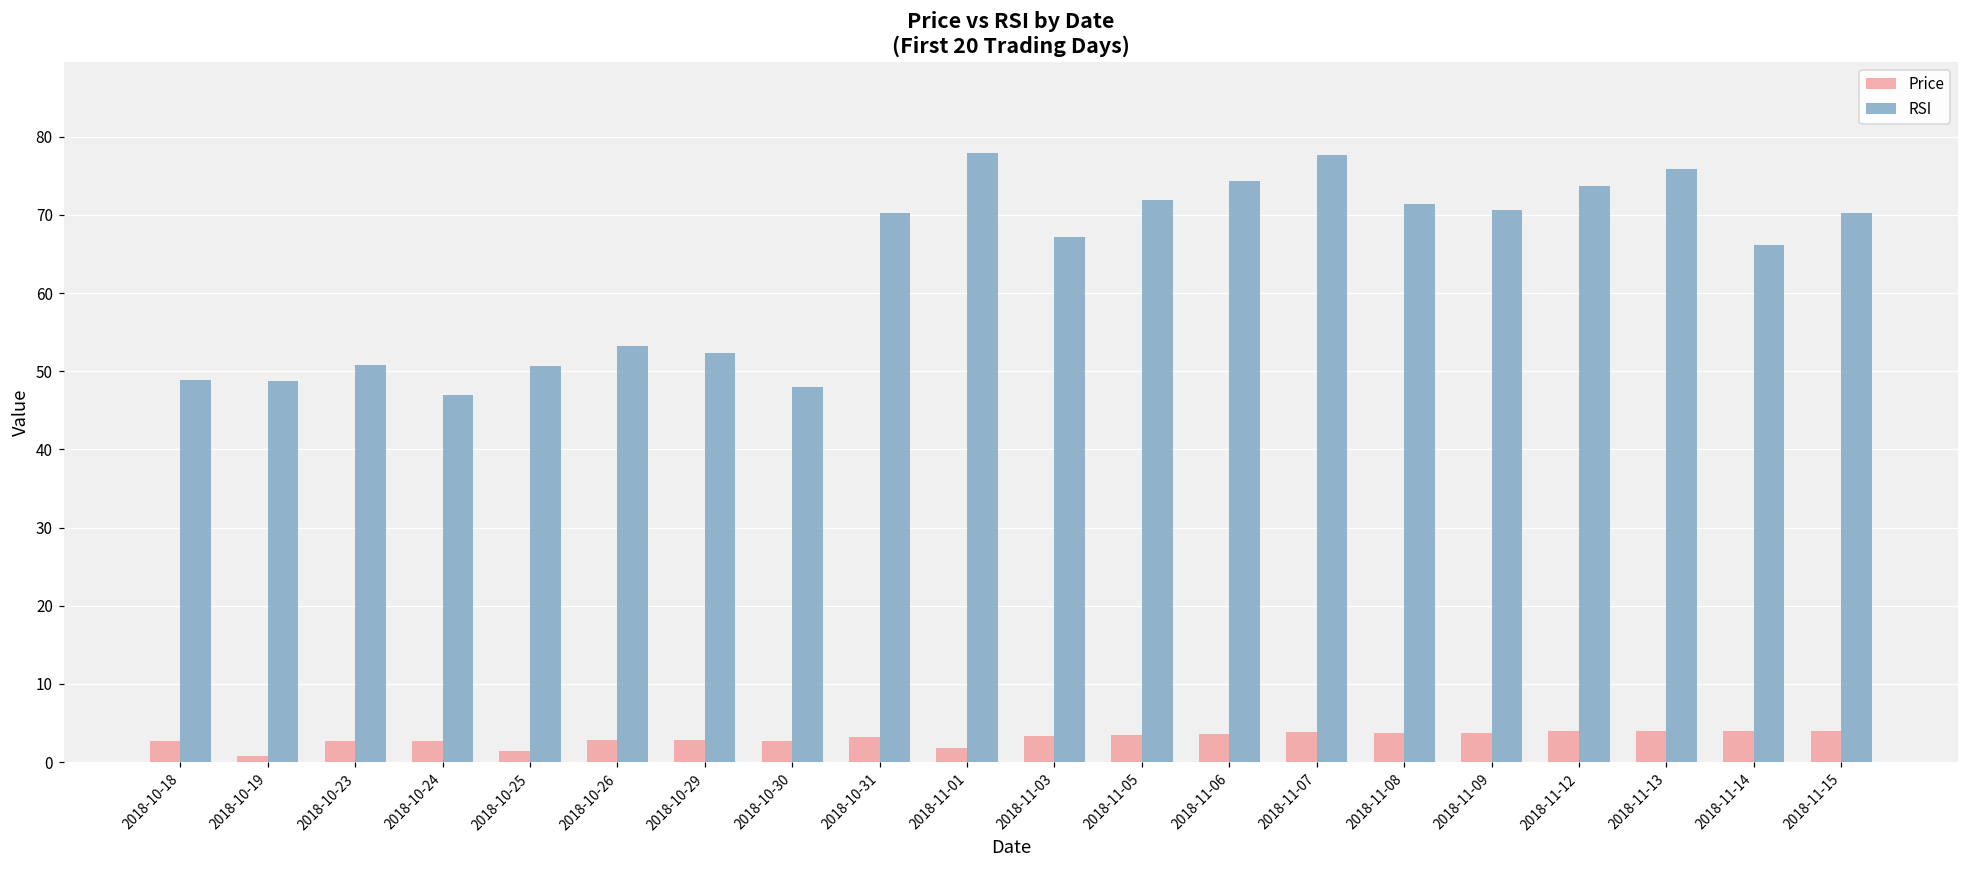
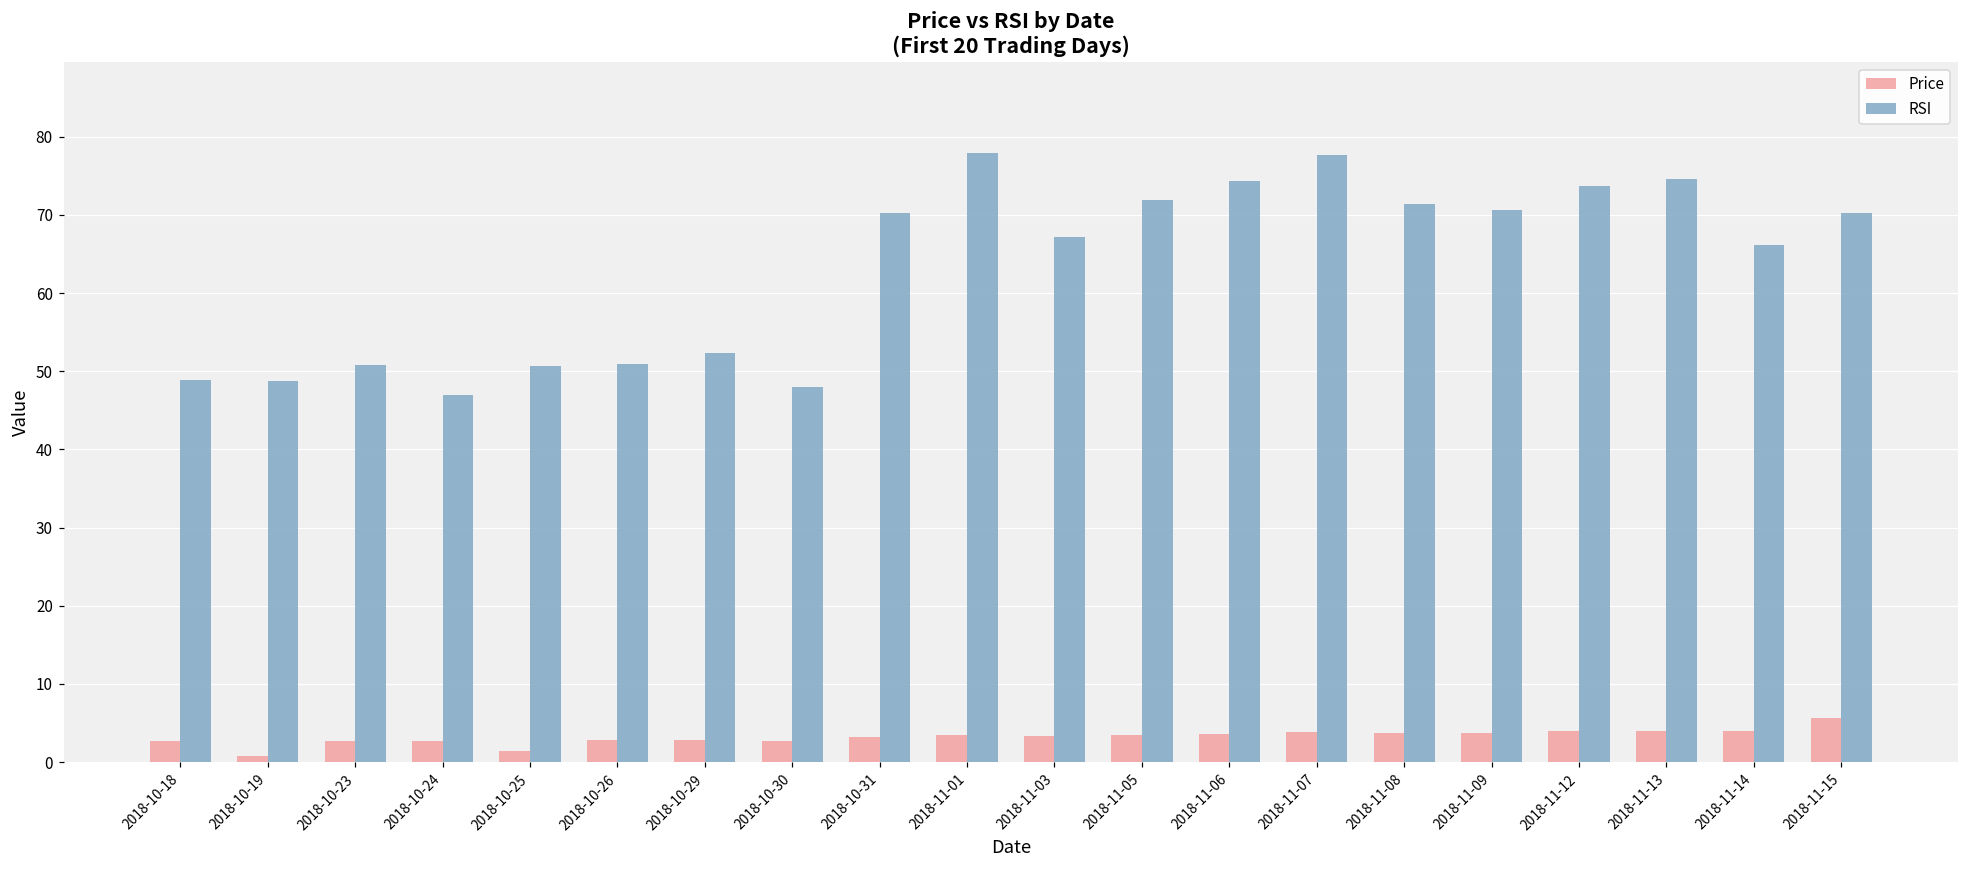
  {
    "Price": {
      "2018-10-18": 3,
      "2018-10-19": 1,
      "2018-10-23": 3,
      "2018-10-24": 3,
      "2018-10-25": 1,
      "2018-10-26": 3,
      "2018-10-29": 3,
      "2018-10-30": 3,
      "2018-10-31": 3,
-     "2018-11-01": 2,
+     "2018-11-01": 3,
      "2018-11-03": 3,
      "2018-11-05": 4,
      "2018-11-06": 4,
      "2018-11-07": 4,
      "2018-11-08": 4,
      "2018-11-09": 4,
      "2018-11-12": 4,
      "2018-11-13": 4,
      "2018-11-14": 4,
-     "2018-11-15": 4
+     "2018-11-15": 6
    },
    "RSI": {
      "2018-10-18": 49,
      "2018-10-19": 49,
      "2018-10-23": 51,
      "2018-10-24": 47,
      "2018-10-25": 51,
-     "2018-10-26": 53,
+     "2018-10-26": 51,
      "2018-10-29": 52,
      "2018-10-30": 48,
      "2018-10-31": 70,
      "2018-11-01": 78,
      "2018-11-03": 67,
      "2018-11-05": 72,
      "2018-11-06": 74,
      "2018-11-07": 78,
      "2018-11-08": 71,
      "2018-11-09": 71,
      "2018-11-12": 74,
-     "2018-11-13": 76,
+     "2018-11-13": 75,
      "2018-11-14": 66,
      "2018-11-15": 70
    }
  }
